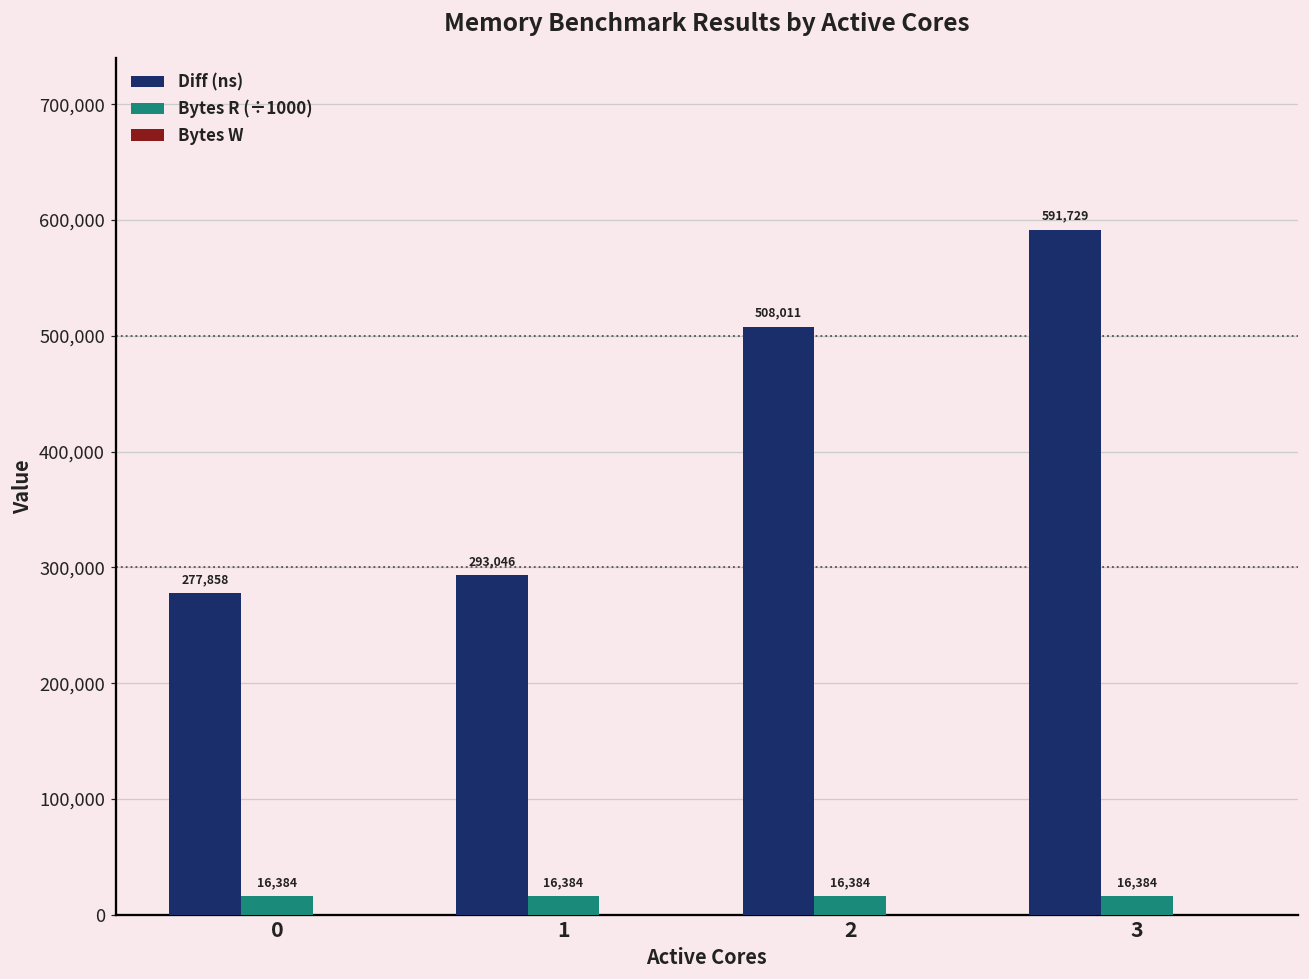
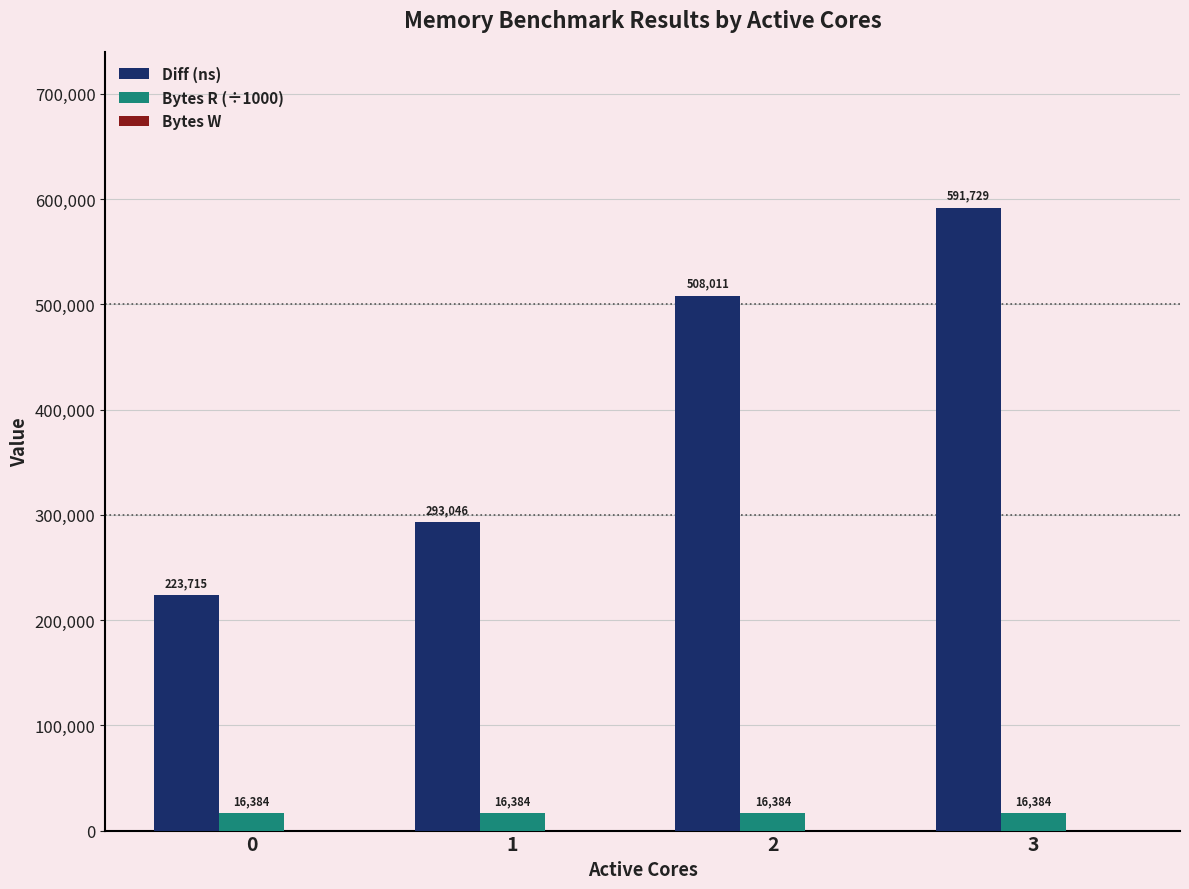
  {
    "Diff (ns)": {
-     "0": "277,858",
+     "0": "223,715",
      "1": "293,046",
      "2": "508,011",
      "3": "591,729"
    },
    "Bytes R (÷1000)": {
      "0": "16,384",
      "1": "16,384",
      "2": "16,384",
      "3": "16,384"
    },
    "Bytes W": {
      "0": "0",
      "1": "0",
      "2": "0",
      "3": "0"
    }
  }
